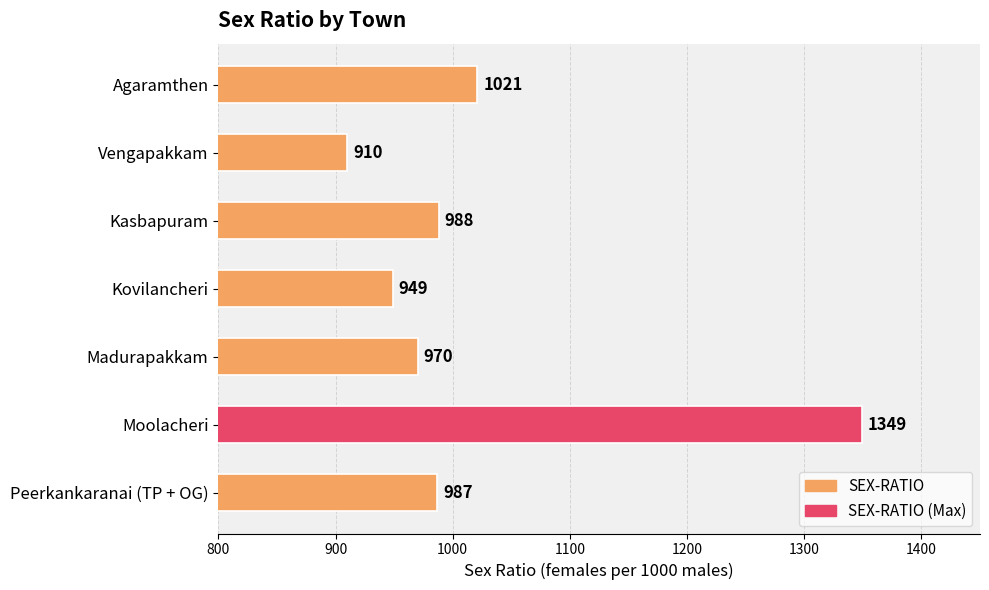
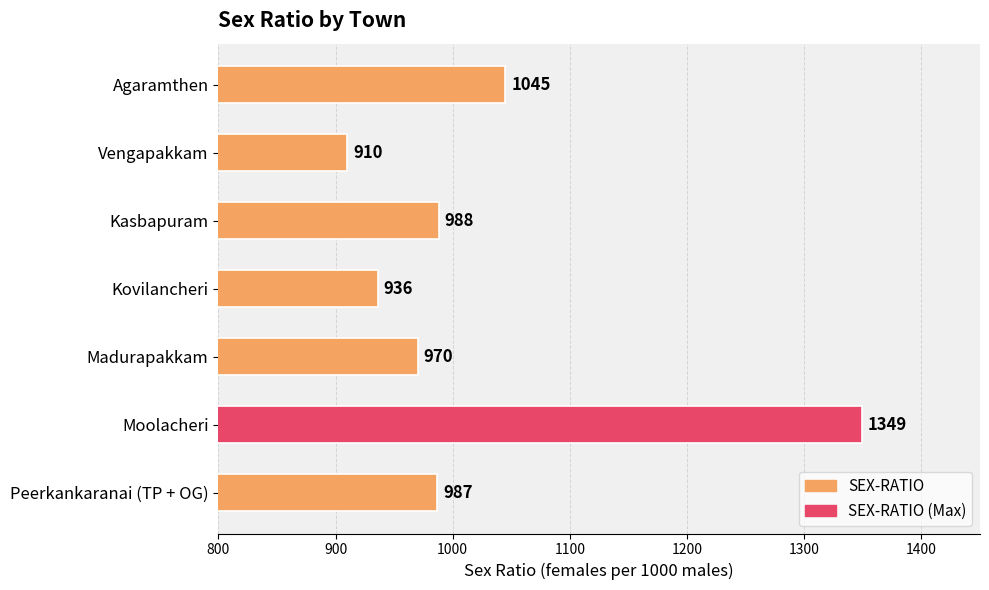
  {
-   "Agaramthen": 1021,
+   "Agaramthen": 1045,
    "Vengapakkam": 910,
    "Kasbapuram": 988,
-   "Kovilancheri": 949,
+   "Kovilancheri": 936,
    "Madurapakkam": 970,
    "Moolacheri": 1349,
    "Peerkankaranai (TP + OG)": 987
  }
